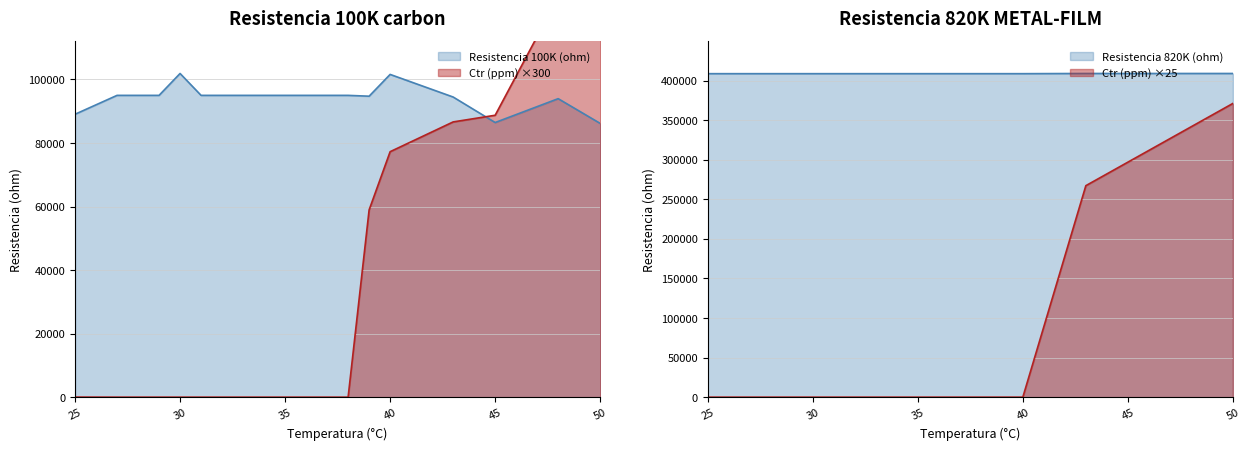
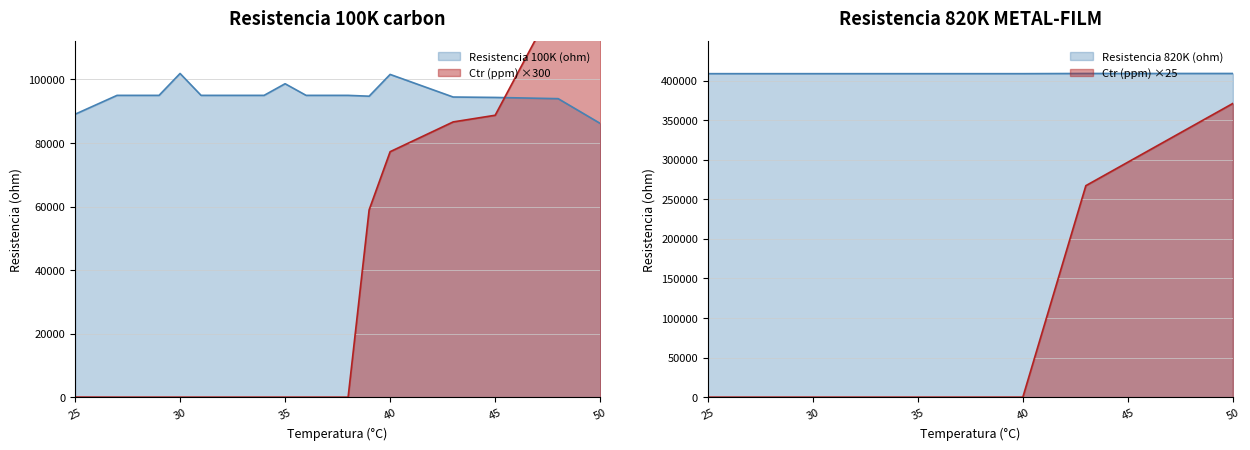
  {
    "Resistencia 100K carbon": {
      "Resistencia 100K (ohm)": {
        "25": 89000,
        "30": 102000,
-       "35": 95000,
+       "35": 99000,
        "40": 102000,
-       "45": 86000,
+       "45": 94000,
        "50": 86000
      },
      "Ctr (ppm) ×300": {
        "25": 0,
        "30": 0,
        "35": 0,
        "40": 77000,
        "45": 89000
      }
    },
    "Resistencia 820K METAL-FILM": {
      "Resistencia 820K (ohm)": {
        "25": 410000,
        "30": 410000,
        "35": 410000,
        "40": 410000,
        "45": 410000,
        "50": 410000
      },
      "Ctr (ppm) ×25": {
        "25": 0,
        "30": 0,
        "35": 0,
        "40": 0,
        "45": 300000,
        "50": 370000
      }
    }
  }
